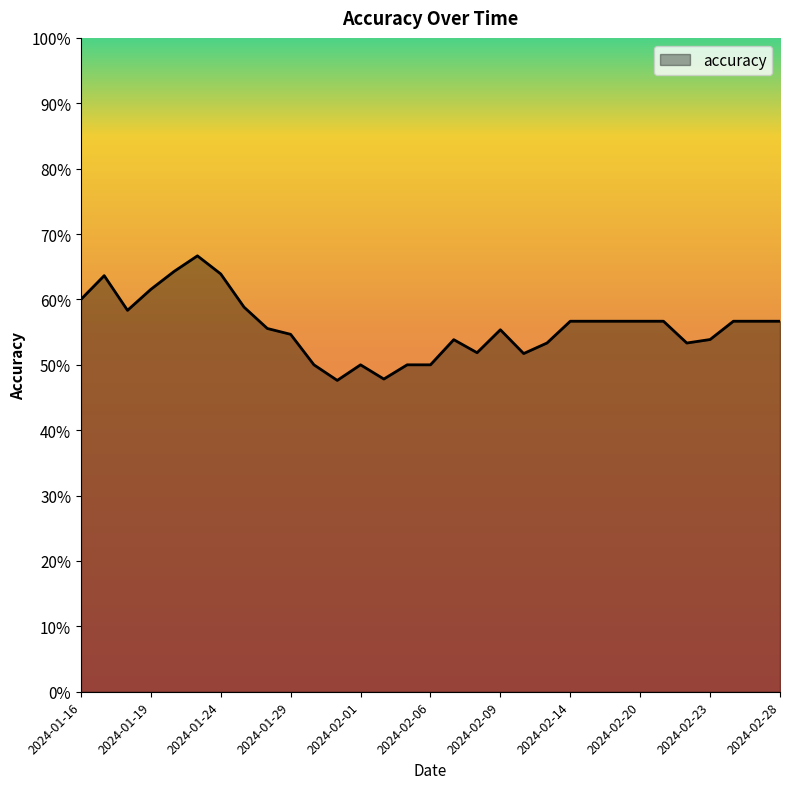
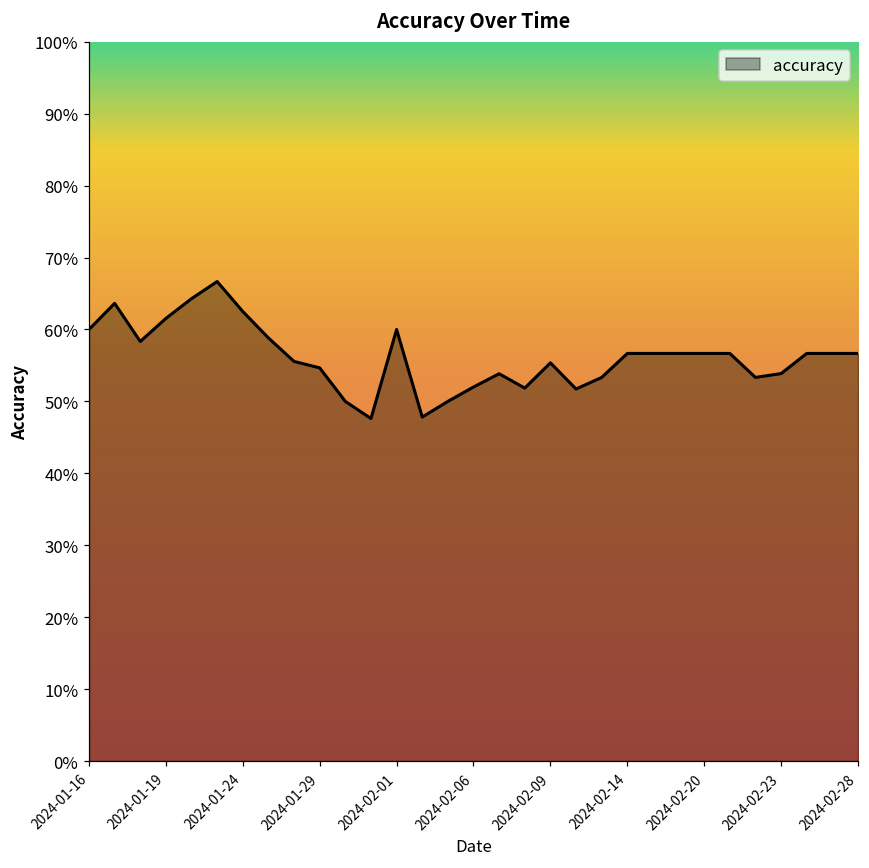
  {
    "2024-01-16": "60%",
    "2024-01-19": "62%",
-   "2024-01-24": "64%",
+   "2024-01-24": "63%",
    "2024-01-29": "55%",
-   "2024-02-01": "50%",
-   "2024-02-06": "50%",
+   "2024-02-01": "60%",
+   "2024-02-06": "52%",
    "2024-02-09": "55%",
    "2024-02-14": "57%",
    "2024-02-20": "57%",
    "2024-02-23": "54%",
    "2024-02-28": "57%"
  }
